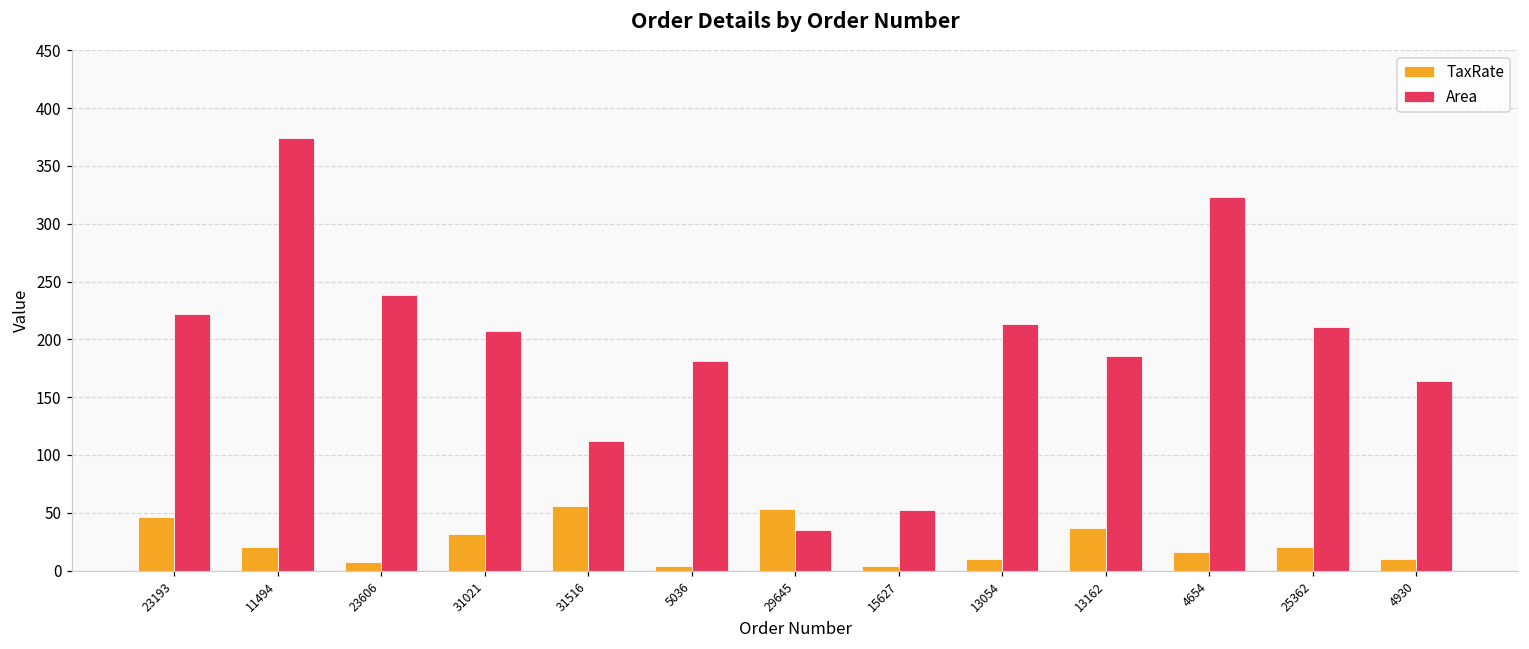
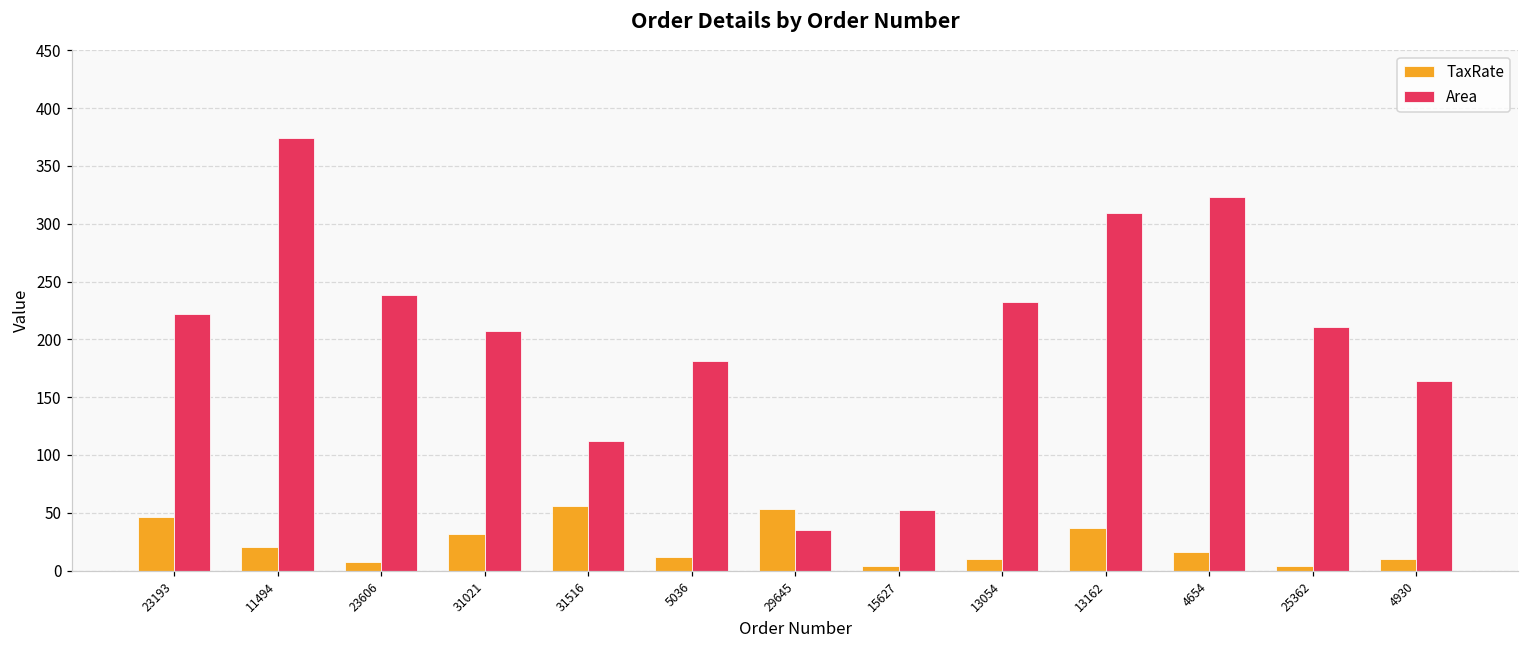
  {
    "TaxRate": {
      "23193": 46,
      "11494": 20,
      "23606": 7,
      "31021": 31,
      "31516": 56,
-     "5036": 4,
+     "5036": 12,
      "29645": 53,
      "15627": 4,
      "13054": 10,
      "13162": 37,
      "4654": 16,
-     "25362": 21,
+     "25362": 4,
      "4930": 10
    },
    "Area": {
      "23193": 222,
      "11494": 374,
      "23606": 238,
      "31021": 207,
      "31516": 112,
      "5036": 181,
      "29645": 35,
      "15627": 53,
-     "13054": 213,
-     "13162": 186,
+     "13054": 233,
+     "13162": 310,
      "4654": 323,
      "25362": 211,
      "4930": 164
    }
  }
